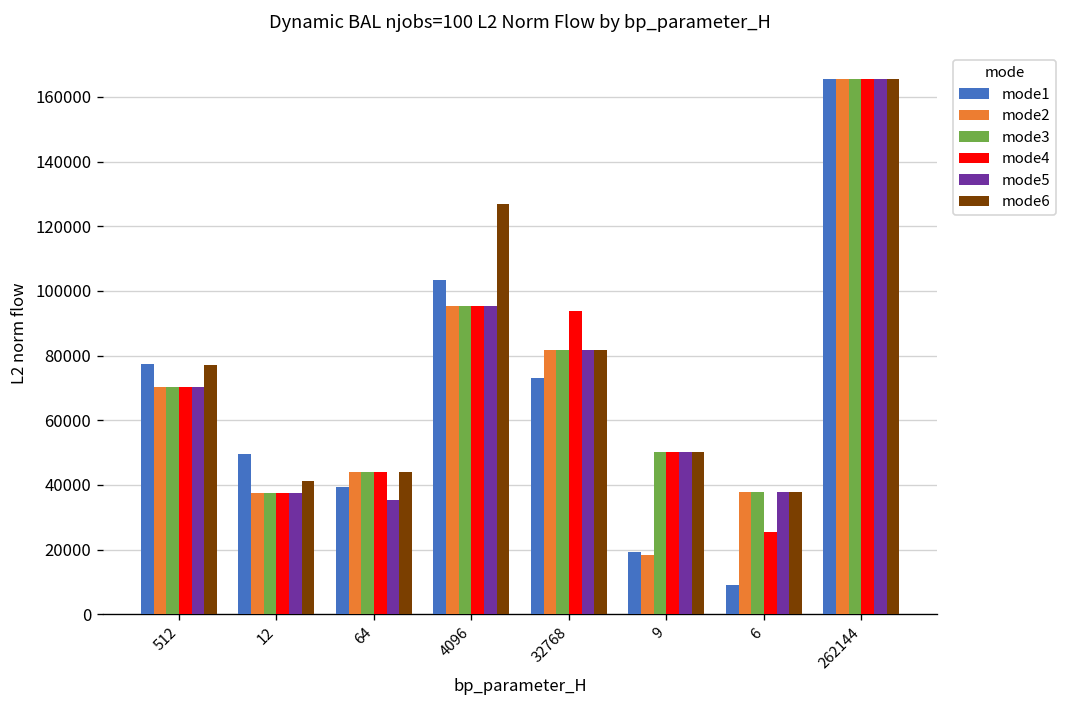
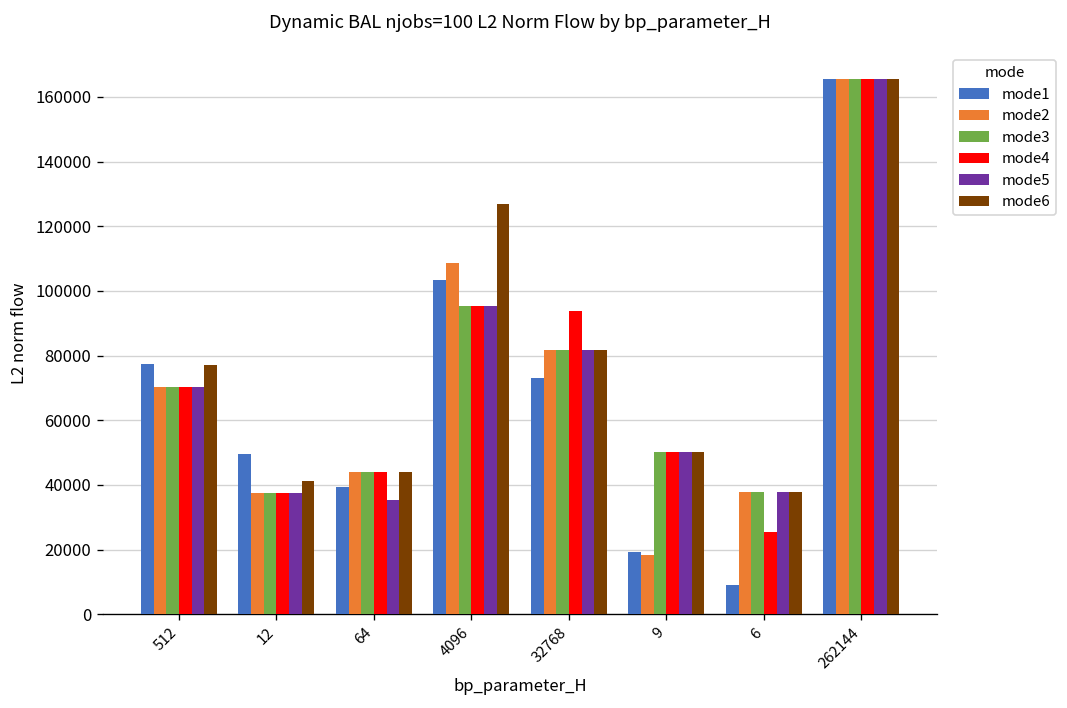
  {
    "mode1": {
      "512": 77000,
      "12": 50000,
      "64": 39000,
      "4096": 103000,
      "32768": 73000,
      "9": 19000,
      "6": 9000,
      "262144": 165000
    },
    "mode2": {
      "512": 70000,
      "12": 37000,
      "64": 44000,
-     "4096": 95000,
+     "4096": 109000,
      "32768": 82000,
      "9": 18000,
      "6": 38000,
      "262144": 165000
    },
    "mode3": {
      "512": 70000,
      "12": 37000,
      "64": 44000,
      "4096": 95000,
      "32768": 82000,
      "9": 50000,
      "6": 38000,
      "262144": 165000
    },
    "mode4": {
      "512": 70000,
      "12": 37000,
      "64": 44000,
      "4096": 95000,
      "32768": 94000,
      "9": 50000,
      "6": 25000,
      "262144": 165000
    },
    "mode5": {
      "512": 70000,
      "12": 37000,
      "64": 35000,
      "4096": 95000,
      "32768": 82000,
      "9": 50000,
      "6": 38000,
      "262144": 165000
    },
    "mode6": {
      "512": 77000,
      "12": 41000,
      "64": 44000,
      "4096": 127000,
      "32768": 82000,
      "9": 50000,
      "6": 38000,
      "262144": 165000
    }
  }
